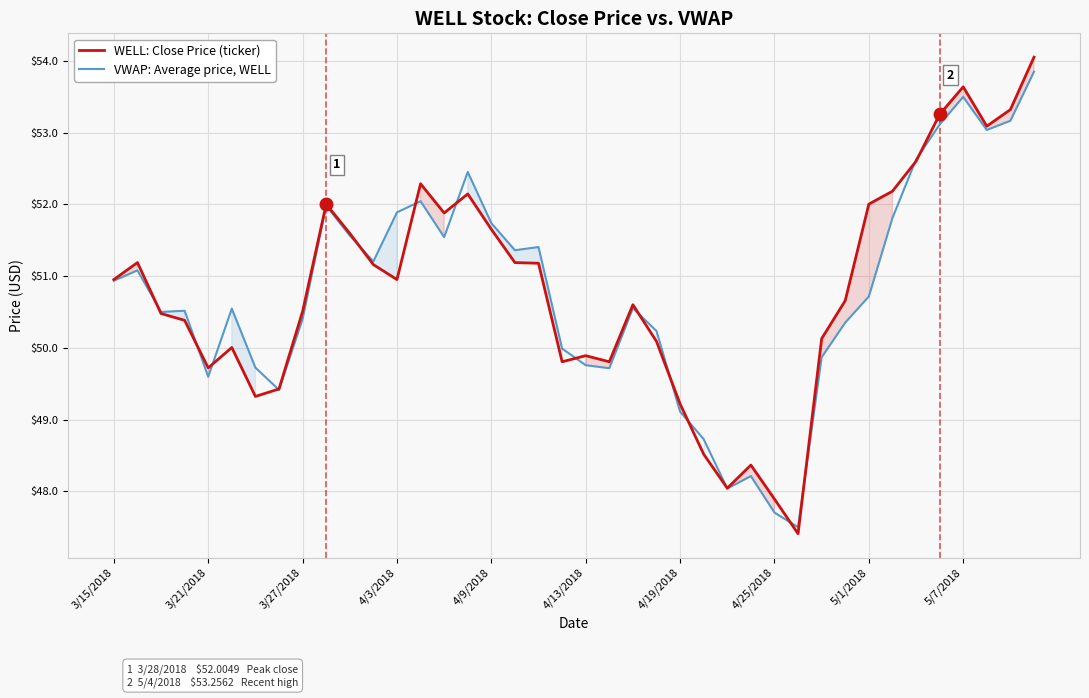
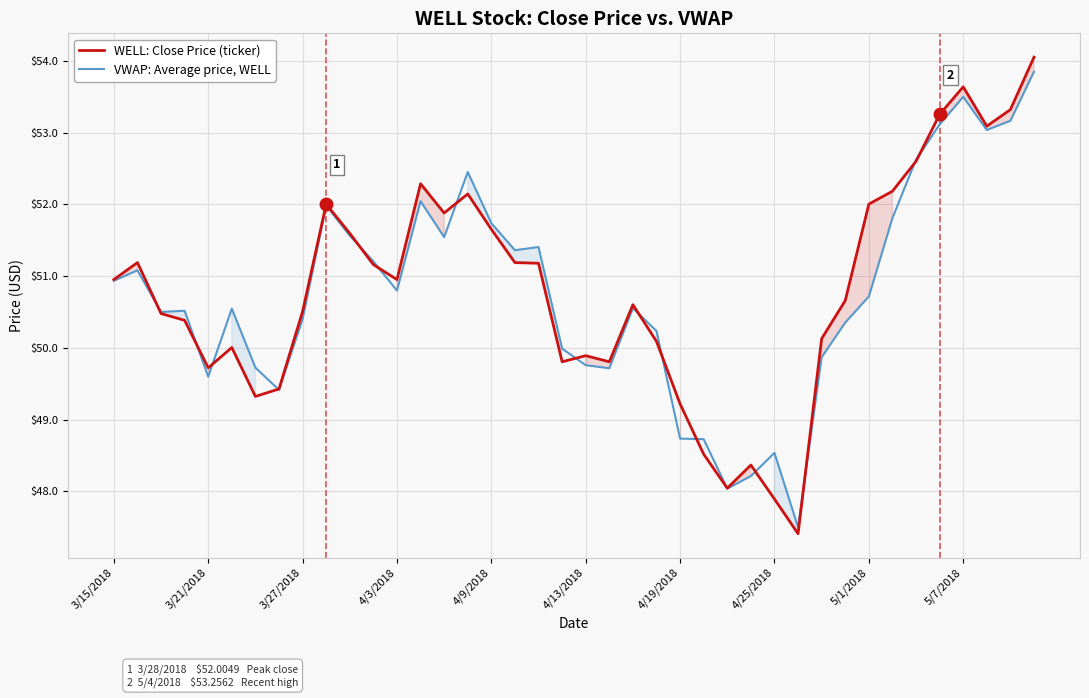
  {
    "VWAP: Average price, WELL": {
      "3/21/2018": "$49.6",
      "3/27/2018": "$50.4",
-     "4/3/2018": "$51.9",
+     "4/3/2018": "$50.8",
      "4/9/2018": "$51.7",
      "4/13/2018": "$49.8",
-     "4/19/2018": "$49.1",
-     "4/25/2018": "$47.7",
+     "4/19/2018": "$48.7",
+     "4/25/2018": "$48.5",
      "5/1/2018": "$50.7",
      "5/7/2018": "$53.5"
    }
  }
